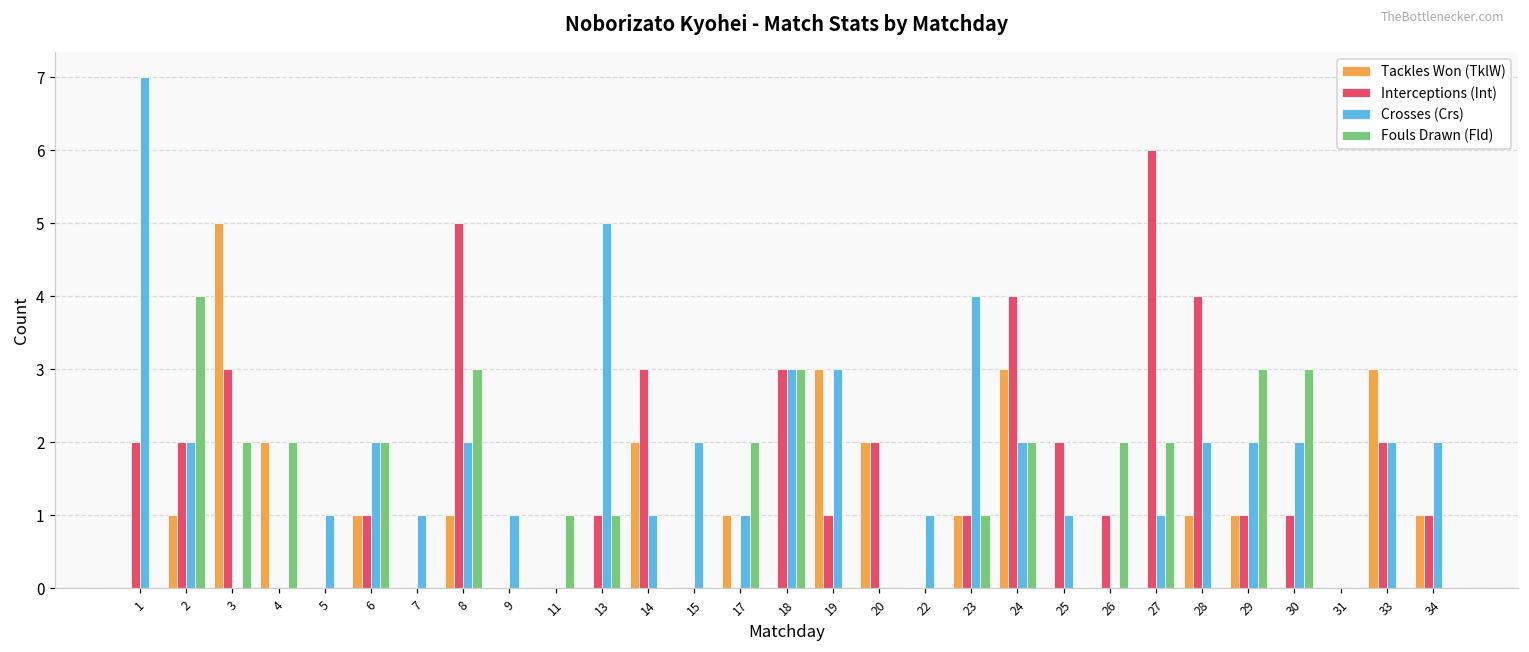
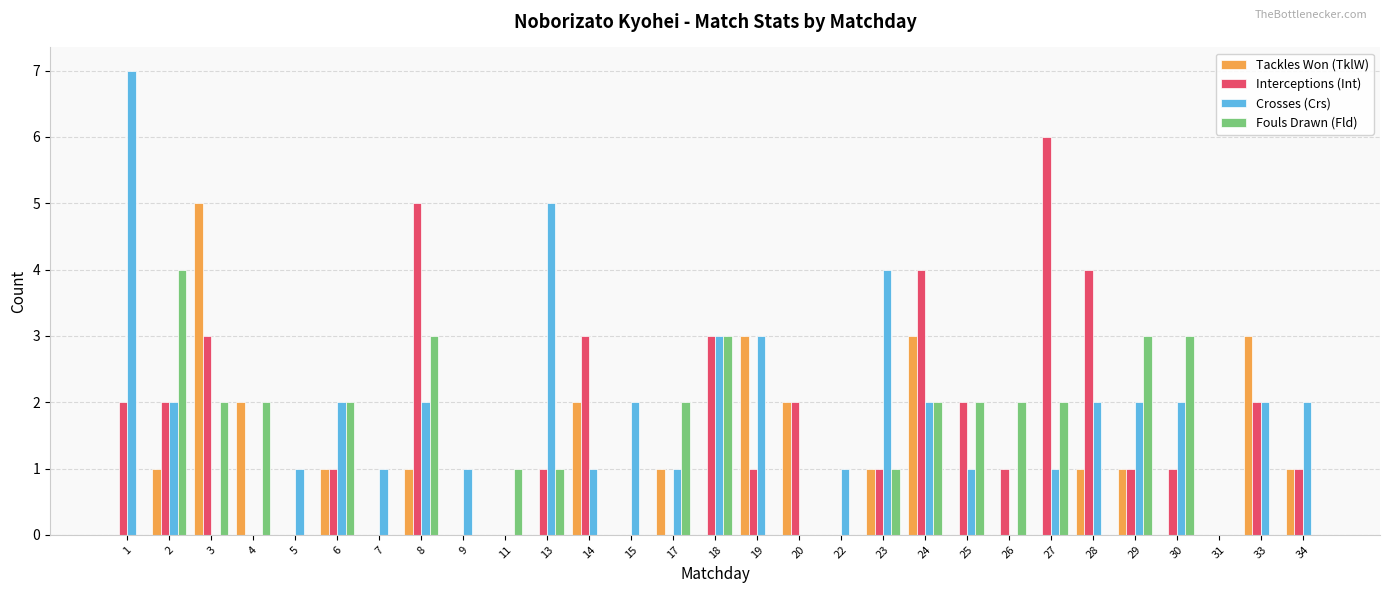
  {
    "Tackles Won (TklW)": {
      "1": 0,
      "2": 1,
      "3": 5,
      "4": 2,
      "5": 0,
      "6": 1,
      "7": 0,
      "8": 1,
      "9": 0,
      "11": 0,
      "13": 0,
      "14": 2,
      "15": 0,
      "17": 1,
      "18": 0,
      "19": 3,
      "20": 2,
      "22": 0,
      "23": 1,
      "24": 3,
      "25": 0,
      "26": 0,
      "27": 0,
      "28": 1,
      "29": 1,
      "30": 0,
      "31": 0,
      "33": 3,
      "34": 1
    },
    "Interceptions (Int)": {
      "1": 2,
      "2": 2,
      "3": 3,
      "4": 0,
      "5": 0,
      "6": 1,
      "7": 0,
      "8": 5,
      "9": 0,
      "11": 0,
      "13": 1,
      "14": 3,
      "15": 0,
      "17": 0,
      "18": 3,
      "19": 1,
      "20": 2,
      "22": 0,
      "23": 1,
      "24": 4,
      "25": 2,
      "26": 1,
      "27": 6,
      "28": 4,
      "29": 1,
      "30": 1,
      "31": 0,
      "33": 2,
      "34": 1
    },
    "Crosses (Crs)": {
      "1": 7,
      "2": 2,
      "3": 0,
      "4": 0,
      "5": 1,
      "6": 2,
      "7": 1,
      "8": 2,
      "9": 1,
      "11": 0,
      "13": 5,
      "14": 1,
      "15": 2,
      "17": 1,
      "18": 3,
      "19": 3,
      "20": 0,
      "22": 1,
      "23": 4,
      "24": 2,
      "25": 1,
      "26": 0,
      "27": 1,
      "28": 2,
      "29": 2,
      "30": 2,
      "31": 0,
      "33": 2,
      "34": 2
    },
    "Fouls Drawn (Fld)": {
      "1": 0,
      "2": 4,
      "3": 2,
      "4": 2,
      "5": 0,
      "6": 2,
      "7": 0,
      "8": 3,
      "9": 0,
      "11": 1,
      "13": 1,
      "14": 0,
      "15": 0,
      "17": 2,
      "18": 3,
      "19": 0,
      "20": 0,
      "22": 0,
      "23": 1,
      "24": 2,
-     "25": 0,
+     "25": 2,
      "26": 2,
      "27": 2,
      "28": 0,
      "29": 3,
      "30": 3,
      "31": 0,
      "33": 0,
      "34": 0
    }
  }
